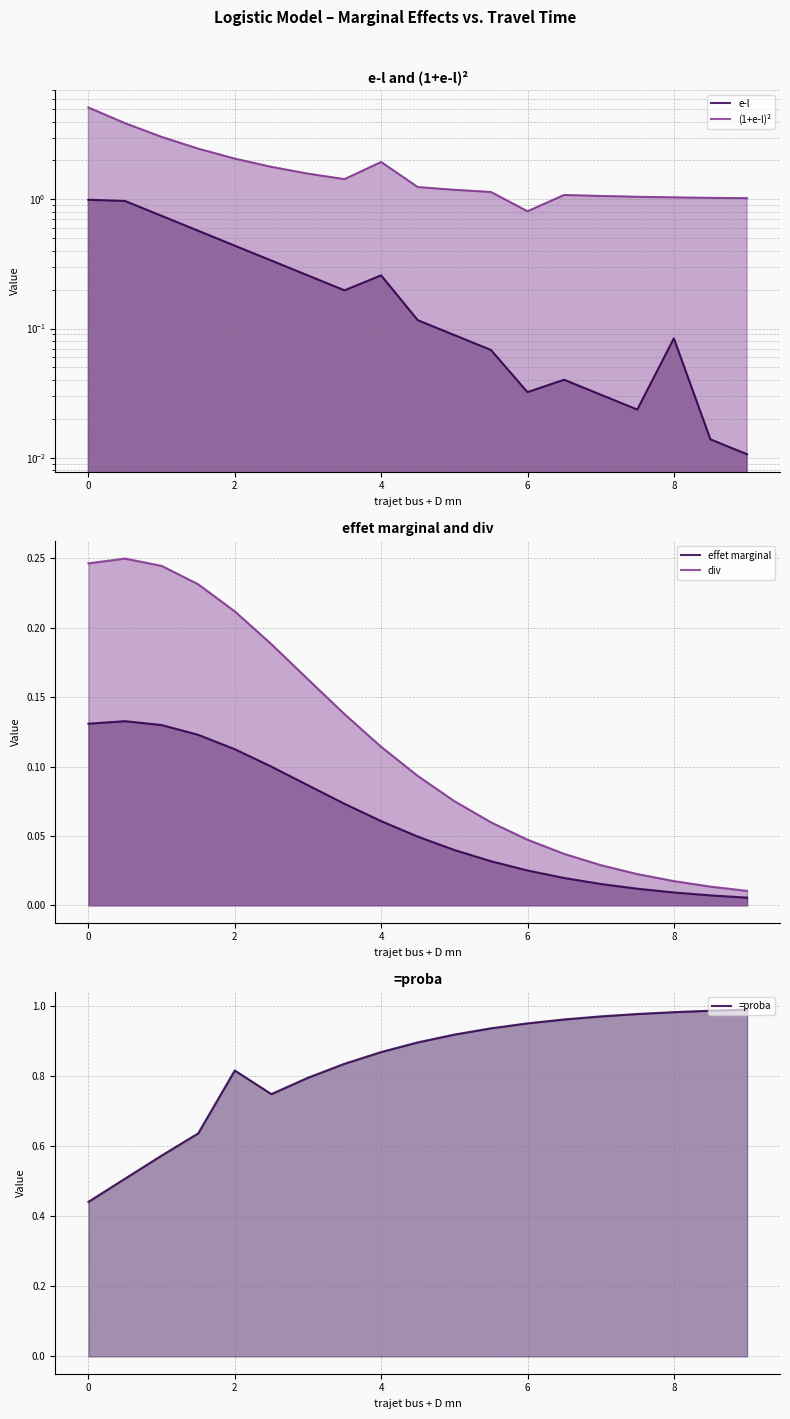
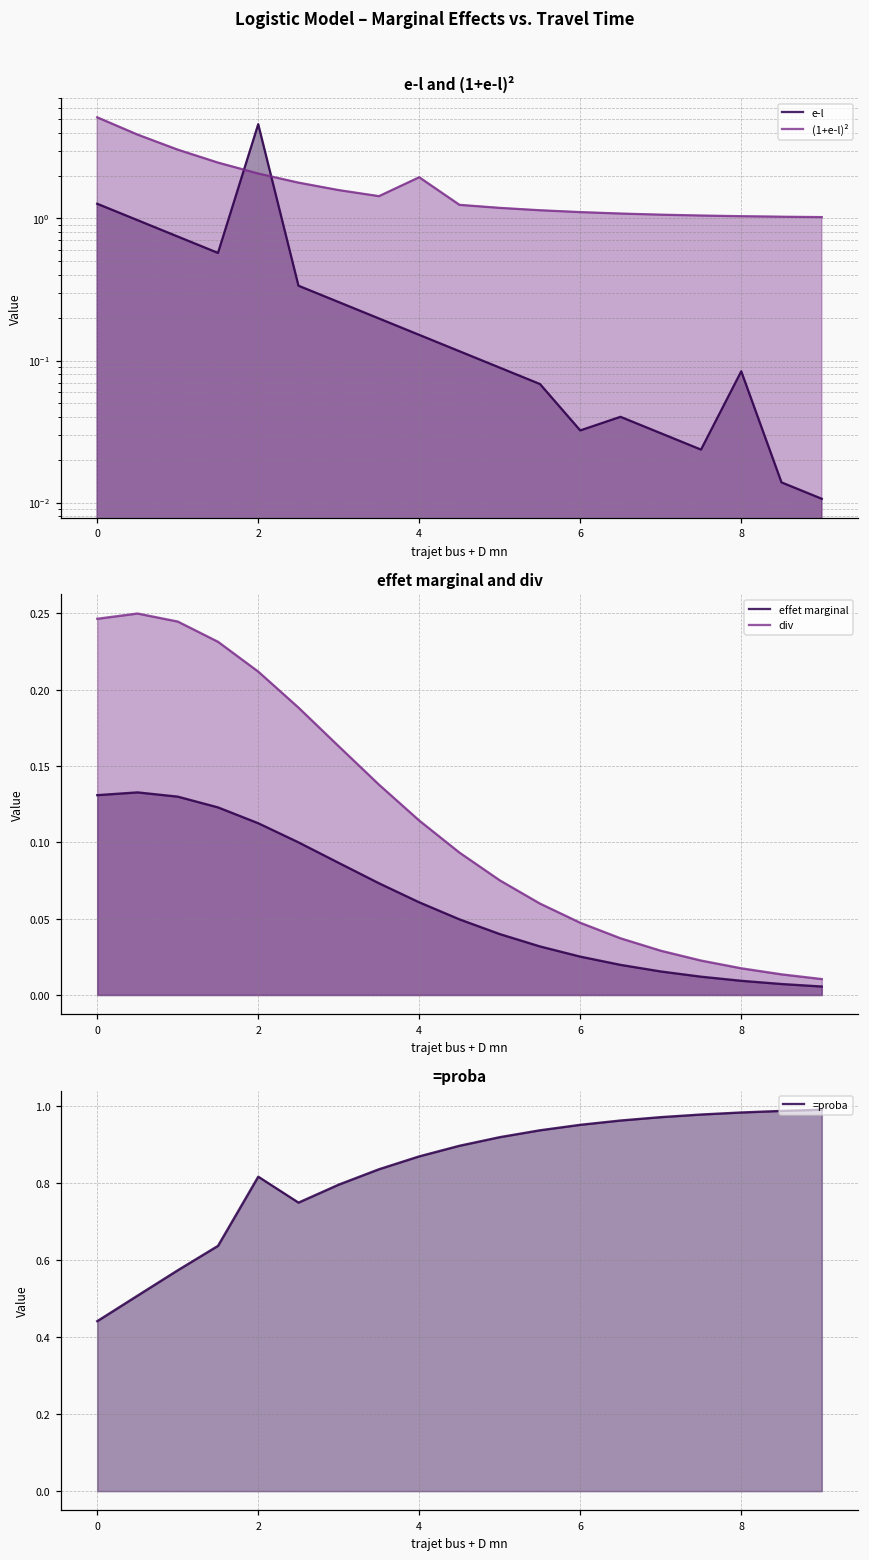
  {
    "e-l and (1+e-l)²": {
      "e-l": {
-       "0": 1.0,
-       "2": 0.44,
-       "4": 0.26,
+       "0": 1.3,
+       "2": 4.6,
+       "4": 0.15,
        "6": 0.032,
        "8": 0.08
      },
      "(1+e-l)²": {
        "0": 5.1,
        "2": 2.1,
        "4": 1.9,
-       "6": 0.8,
+       "6": 1.1,
        "8": 1.0
      }
    },
    "effet marginal and div": {
      "effet marginal": {
        "0": 0.131,
        "2": 0.113,
        "4": 0.061,
        "6": 0.025,
        "8": 0.009
      },
      "div": {
        "0": 0.247,
        "2": 0.212,
        "4": 0.114,
        "6": 0.047,
        "8": 0.017
      }
    },
    "=proba": {
      "0": 0.44,
      "2": 0.82,
      "4": 0.87,
      "6": 0.95,
      "8": 0.98
    }
  }
